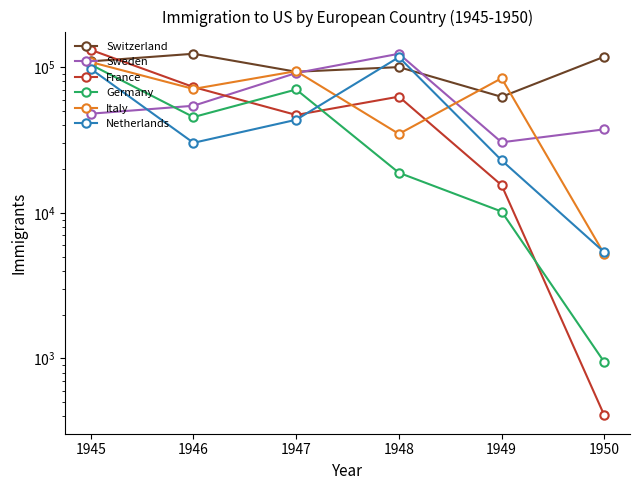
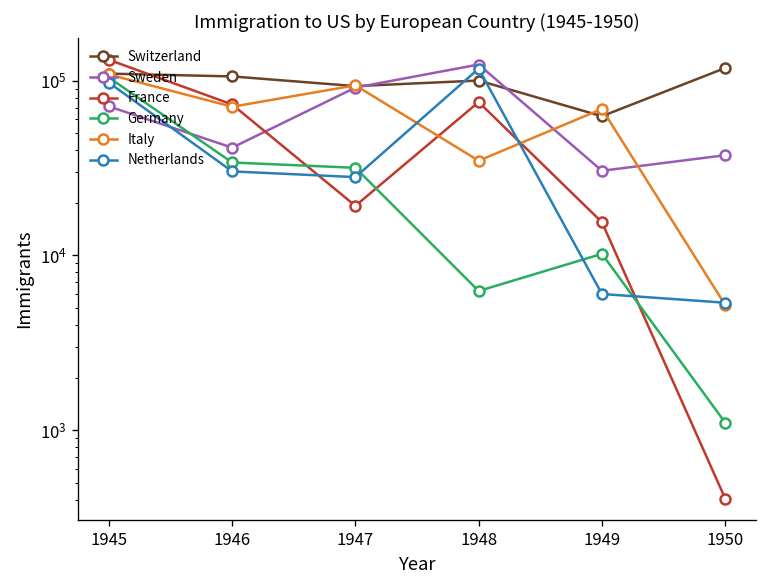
  {
    "Switzerland": {
-     "1946": 120000,
+     "1946": 110000,
      "1948": 100000,
      "1949": 63000,
      "1950": 120000
    },
    "Sweden": {
-     "1945": 48000,
-     "1946": 54000,
+     "1945": 70000,
+     "1946": 41000,
      "1948": 120000,
      "1949": 31000,
      "1950": 37000
    },
    "France": {
      "1945": 130000,
-     "1947": 47000,
-     "1948": 63000,
+     "1947": 19000,
+     "1948": 80000,
      "1949": 15000,
      "1950": 410
    },
    "Germany": {
-     "1946": 45000,
-     "1947": 70000,
-     "1948": 19000,
+     "1946": 34000,
+     "1947": 32000,
+     "1948": 6300,
      "1949": 10000,
-     "1950": 900
+     "1950": 1100
    },
    "Italy": {
      "1948": 35000,
-     "1949": 80000
+     "1949": 70000
    },
    "Netherlands": {
      "1945": 100000,
      "1946": 30000,
-     "1947": 44000,
+     "1947": 28000,
      "1948": 120000,
-     "1949": 23000
+     "1949": 6000
    }
  }
